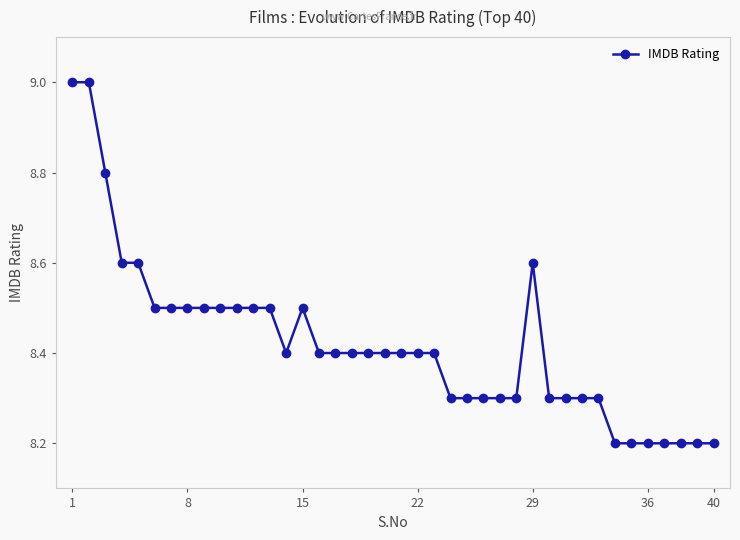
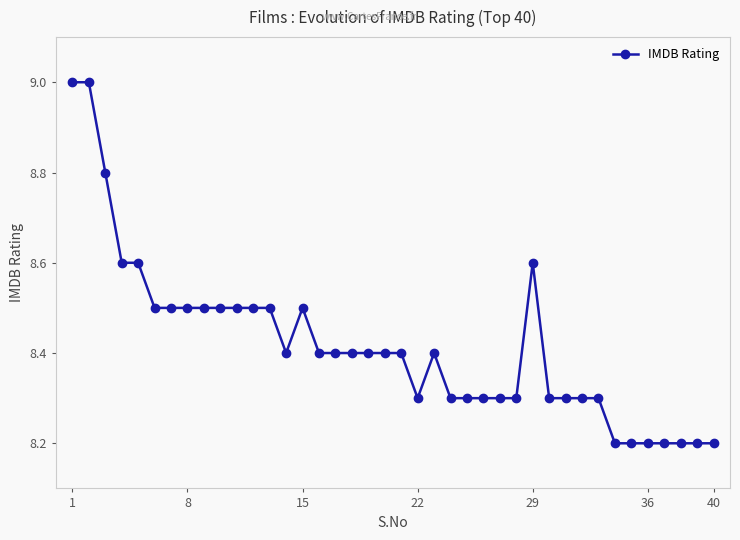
  {
    "1": 9.0,
    "8": 8.5,
    "15": 8.5,
-   "22": 8.4,
+   "22": 8.3,
    "29": 8.6,
    "36": 8.2,
    "40": 8.2
  }
